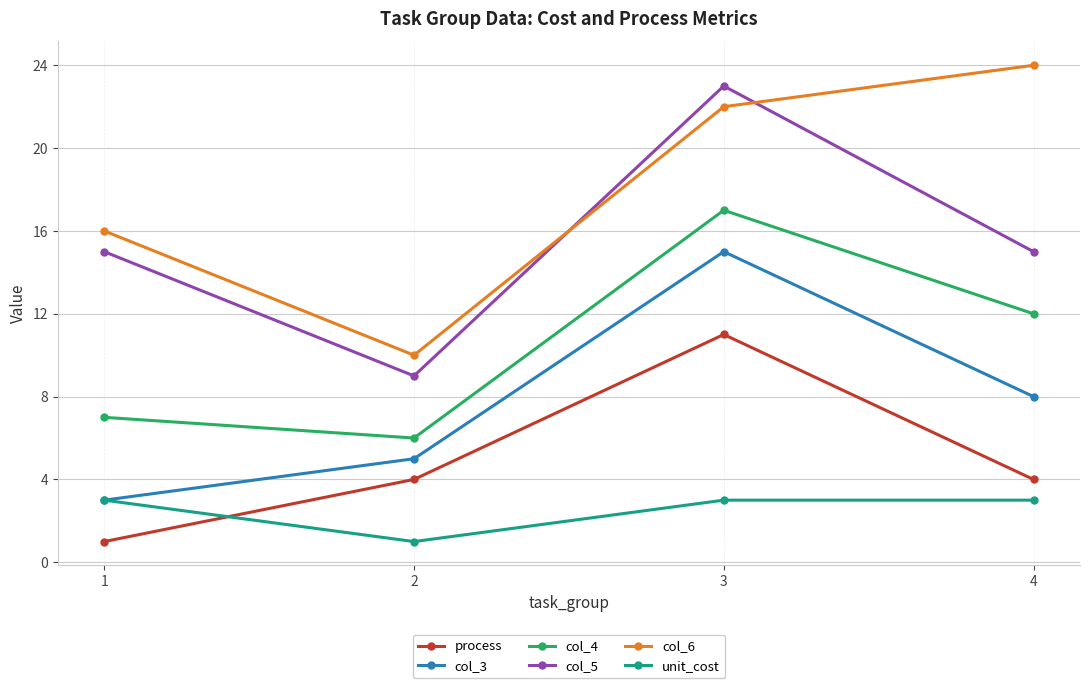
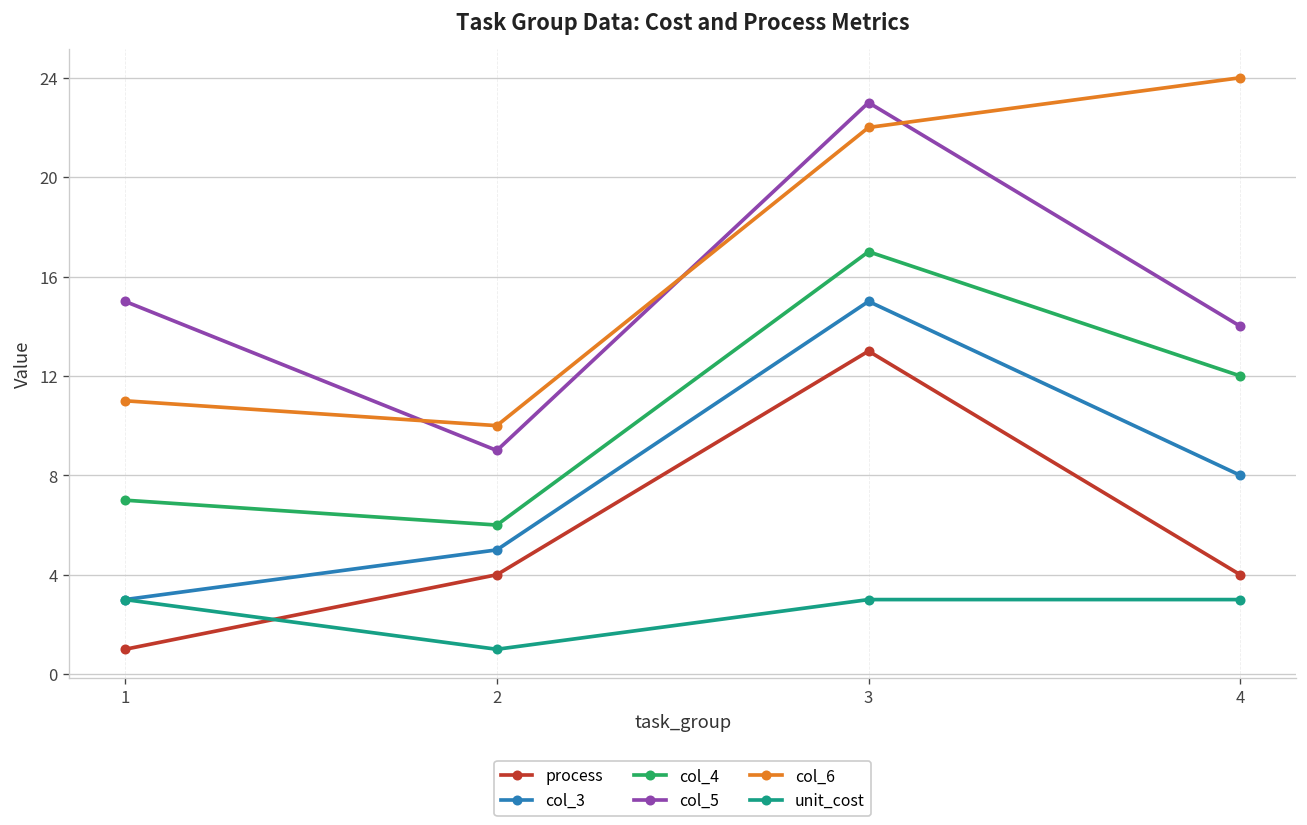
  {
    "process": {
      "1": 1,
      "2": 4,
-     "3": 11,
+     "3": 13,
      "4": 4
    },
    "col_3": {
      "2": 5,
      "3": 15,
      "4": 8
    },
    "col_5": {
      "1": 15,
      "2": 9,
      "3": 23,
-     "4": 15
+     "4": 14
    },
    "col_6": {
-     "1": 16,
+     "1": 11,
      "2": 10,
      "3": 22,
      "4": 24
    }
  }
